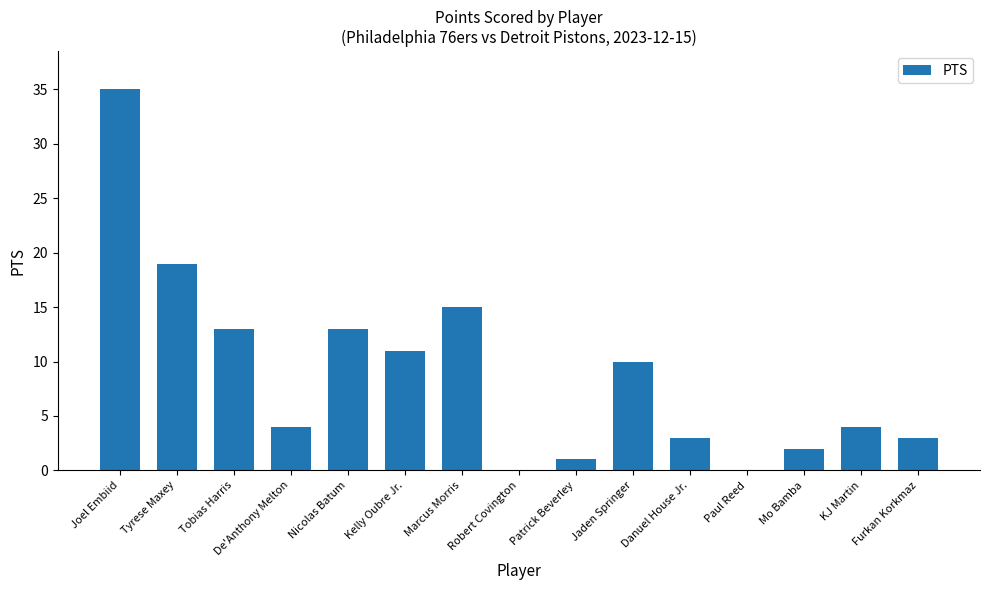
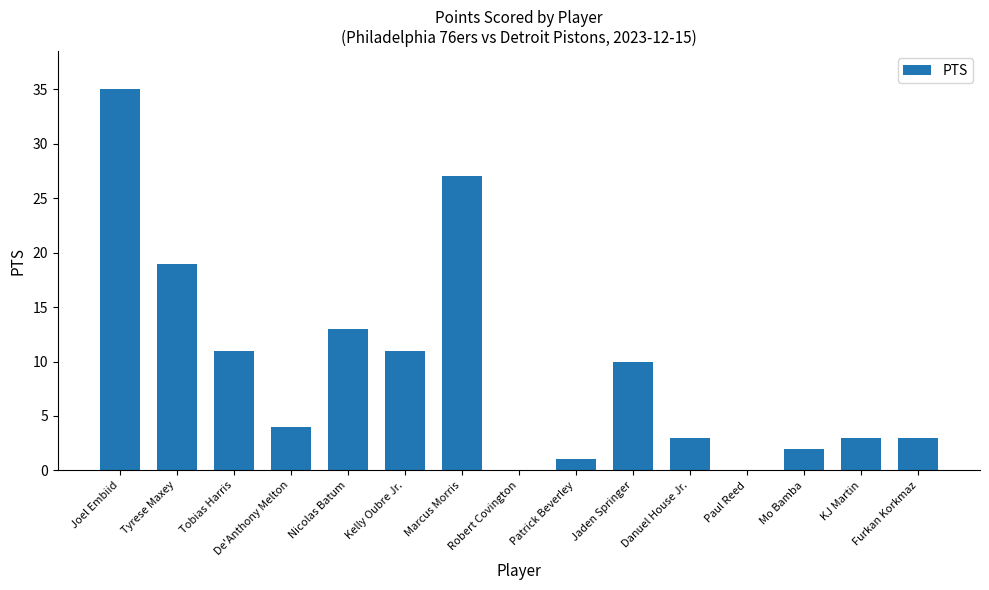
  {
    "Joel Embiid": 35,
    "Tyrese Maxey": 19,
-   "Tobias Harris": 13,
+   "Tobias Harris": 11,
    "De'Anthony Melton": 4,
    "Nicolas Batum": 13,
    "Kelly Oubre Jr.": 11,
-   "Marcus Morris": 15,
+   "Marcus Morris": 27,
    "Robert Covington": 0,
    "Patrick Beverley": 1,
    "Jaden Springer": 10,
    "Danuel House Jr.": 3,
    "Paul Reed": 0,
    "Mo Bamba": 2,
-   "KJ Martin": 4,
+   "KJ Martin": 3,
    "Furkan Korkmaz": 3
  }
